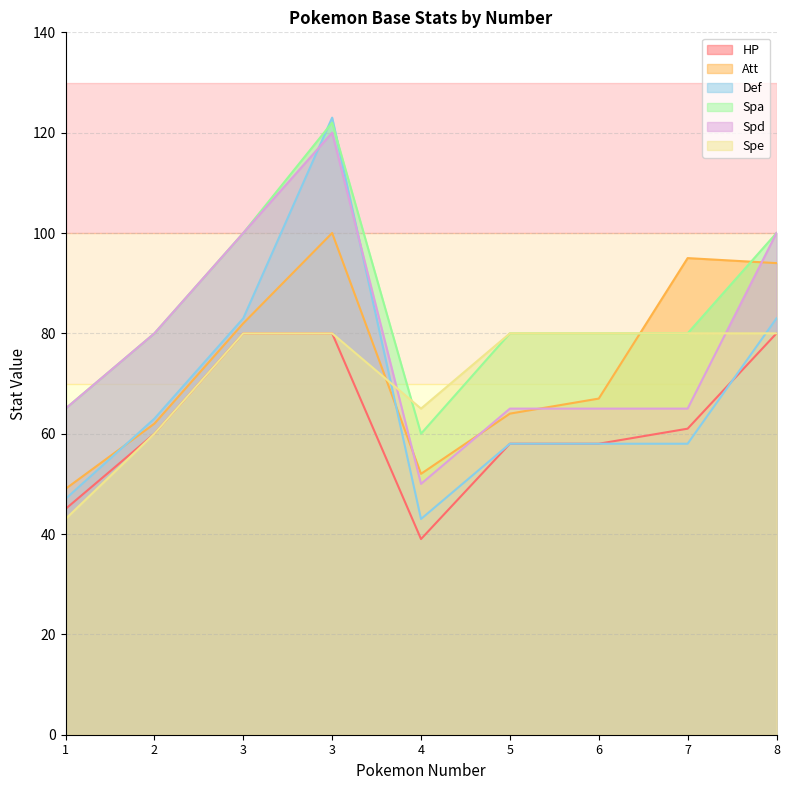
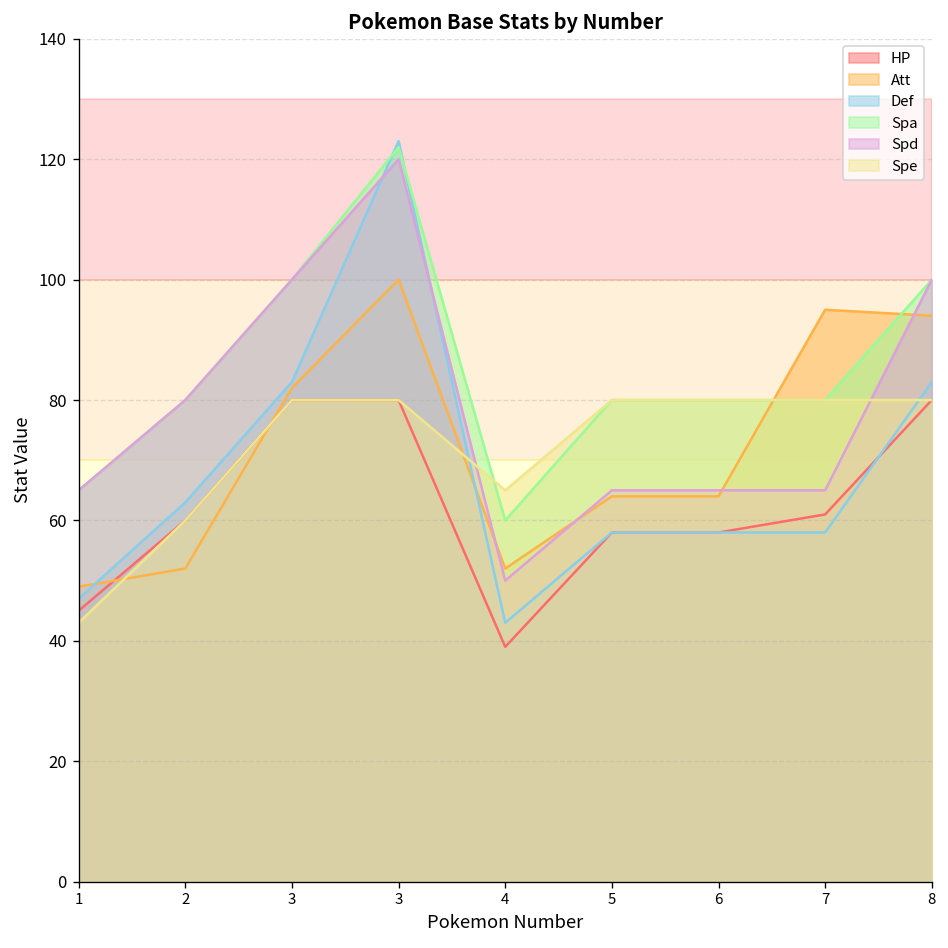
  {
    "HP": {
      "1": 45,
      "4": 39,
      "7": 61
    },
    "Att": {
      "1": 49,
-     "2": 62,
+     "2": 52,
      "4": 52,
      "5": 64,
-     "6": 67,
+     "6": 64,
      "7": 95,
      "8": 94
    },
    "Def": {
      "1": 47,
      "2": 63,
      "4": 43,
      "7": 58,
      "8": 83
    },
    "Spa": {
      "4": 60
    },
    "Spd": {
      "4": 50,
      "5": 65,
      "6": 65,
      "7": 65
    },
    "Spe": {
      "1": 43,
      "4": 65
    }
  }
